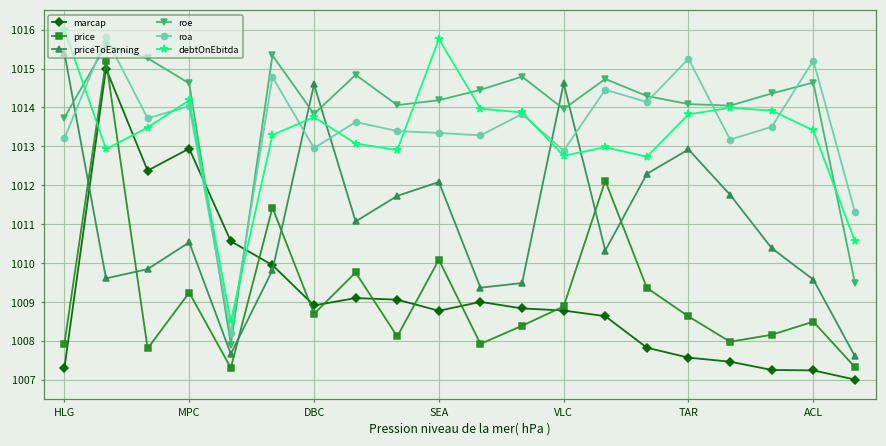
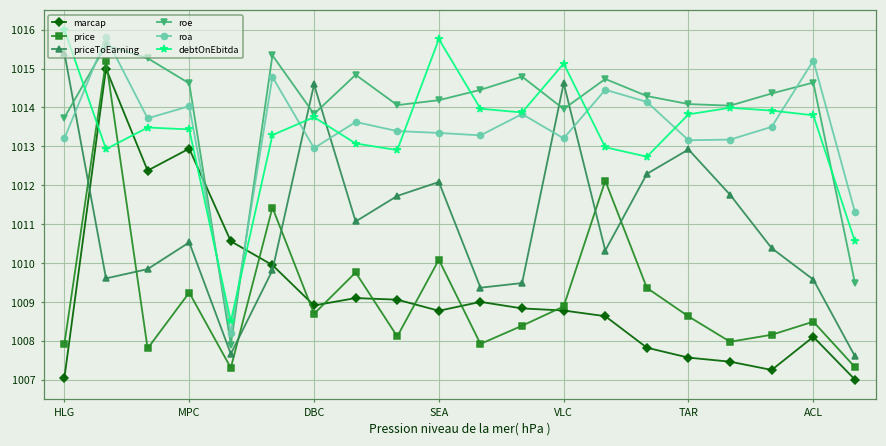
  {
    "marcap": {
-     "HLG": 1007.3,
+     "HLG": 1007.0,
      "MPC": 1012.9,
      "DBC": 1008.9,
      "SEA": 1008.8,
      "VLC": 1008.8,
      "TAR": 1007.6,
-     "ACL": 1007.2
+     "ACL": 1008.1
    },
    "roa": {
      "HLG": 1013.2,
      "MPC": 1014.0,
      "DBC": 1013.0,
      "SEA": 1013.3,
-     "VLC": 1012.9,
-     "TAR": 1015.3,
+     "VLC": 1013.2,
+     "TAR": 1013.2,
      "ACL": 1015.2
    },
    "debtOnEbitda": {
-     "MPC": 1014.2,
+     "MPC": 1013.4,
      "DBC": 1013.8,
      "SEA": 1015.8,
-     "VLC": 1012.8,
+     "VLC": 1015.1,
      "TAR": 1013.8,
-     "ACL": 1013.4
+     "ACL": 1013.8
    }
  }
